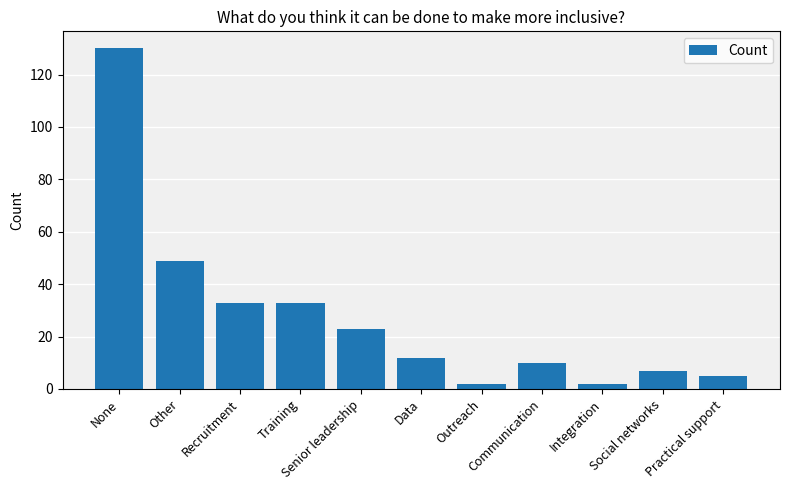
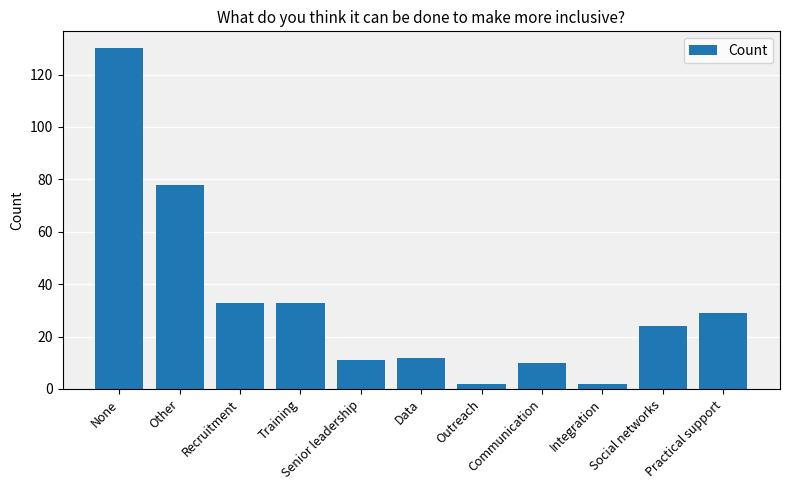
  {
    "None": 130,
-   "Other": 49,
+   "Other": 78,
    "Recruitment": 33,
    "Training": 33,
-   "Senior leadership": 23,
+   "Senior leadership": 11,
    "Data": 12,
    "Outreach": 2,
    "Communication": 10,
    "Integration": 2,
-   "Social networks": 7,
-   "Practical support": 5
+   "Social networks": 24,
+   "Practical support": 29
  }
